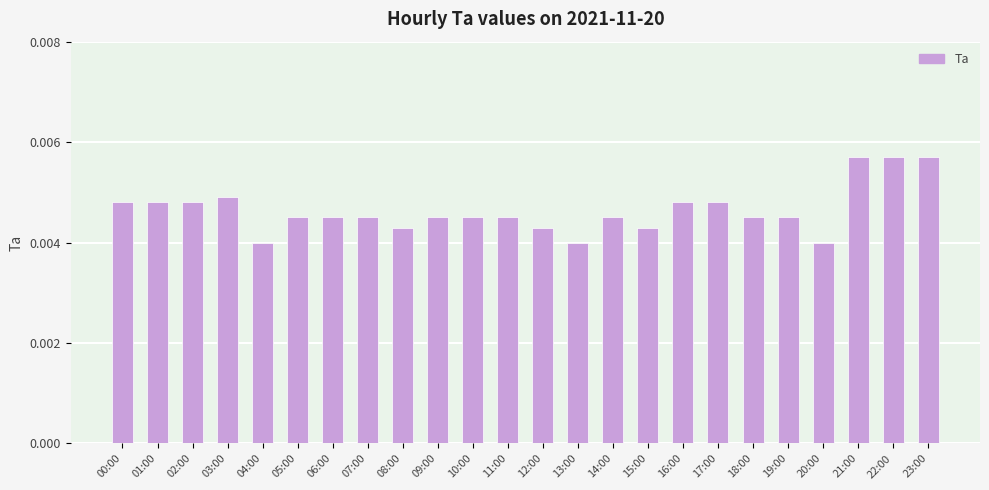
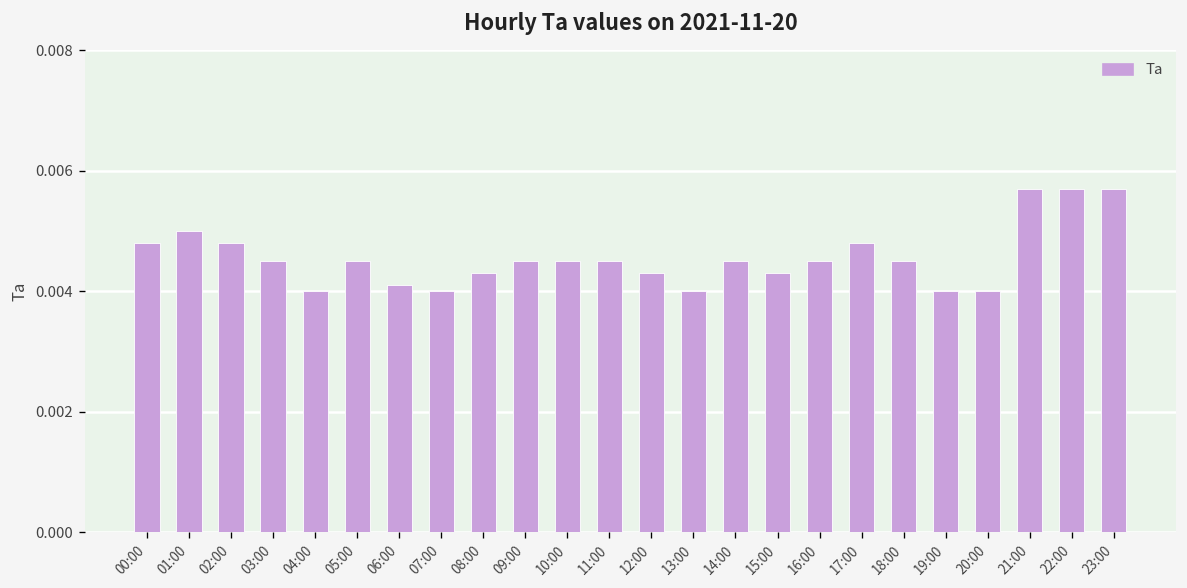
  {
    "00:00": 0.0048,
-   "01:00": 0.0048,
+   "01:00": 0.0050,
    "02:00": 0.0048,
-   "03:00": 0.0049,
+   "03:00": 0.0045,
    "04:00": 0.0040,
    "05:00": 0.0045,
-   "06:00": 0.0045,
-   "07:00": 0.0045,
+   "06:00": 0.0041,
+   "07:00": 0.0040,
    "08:00": 0.0043,
    "09:00": 0.0045,
    "10:00": 0.0045,
    "11:00": 0.0045,
    "12:00": 0.0043,
    "13:00": 0.0040,
    "14:00": 0.0045,
    "15:00": 0.0043,
-   "16:00": 0.0048,
+   "16:00": 0.0045,
    "17:00": 0.0048,
    "18:00": 0.0045,
-   "19:00": 0.0045,
+   "19:00": 0.0040,
    "20:00": 0.0040,
    "21:00": 0.0057,
    "22:00": 0.0057,
    "23:00": 0.0057
  }
